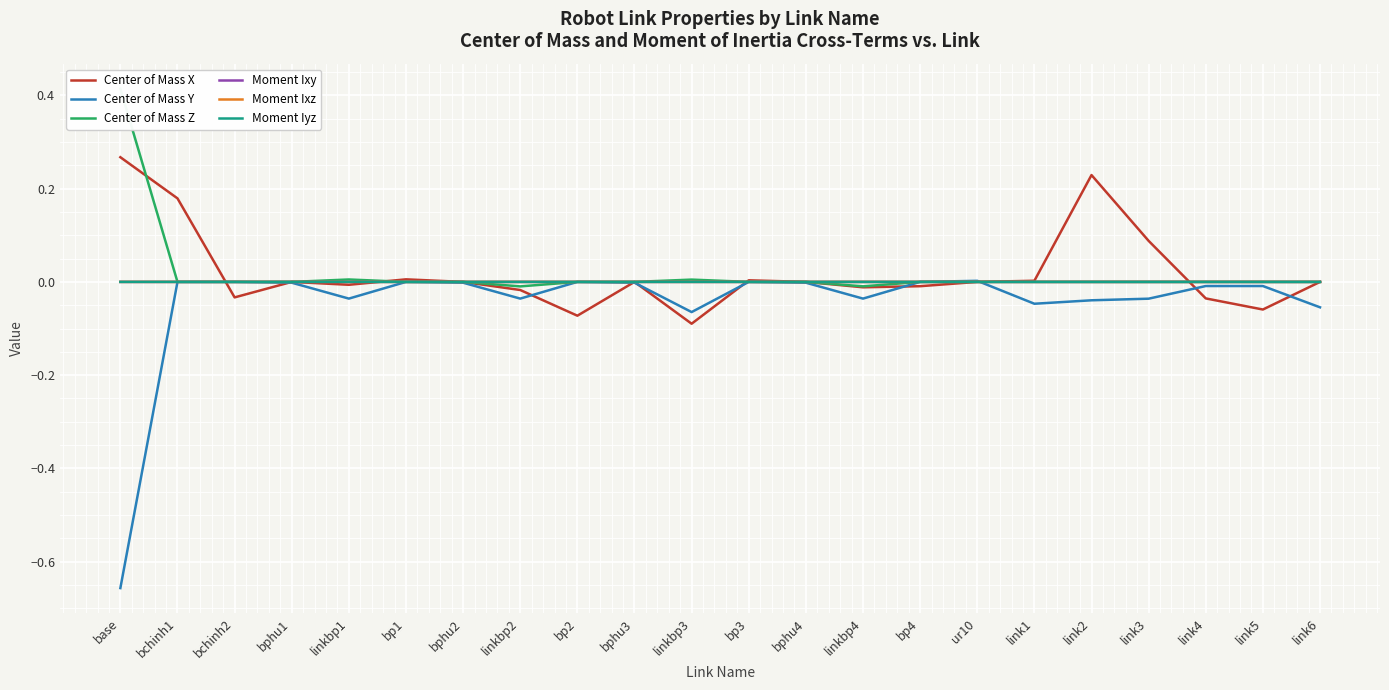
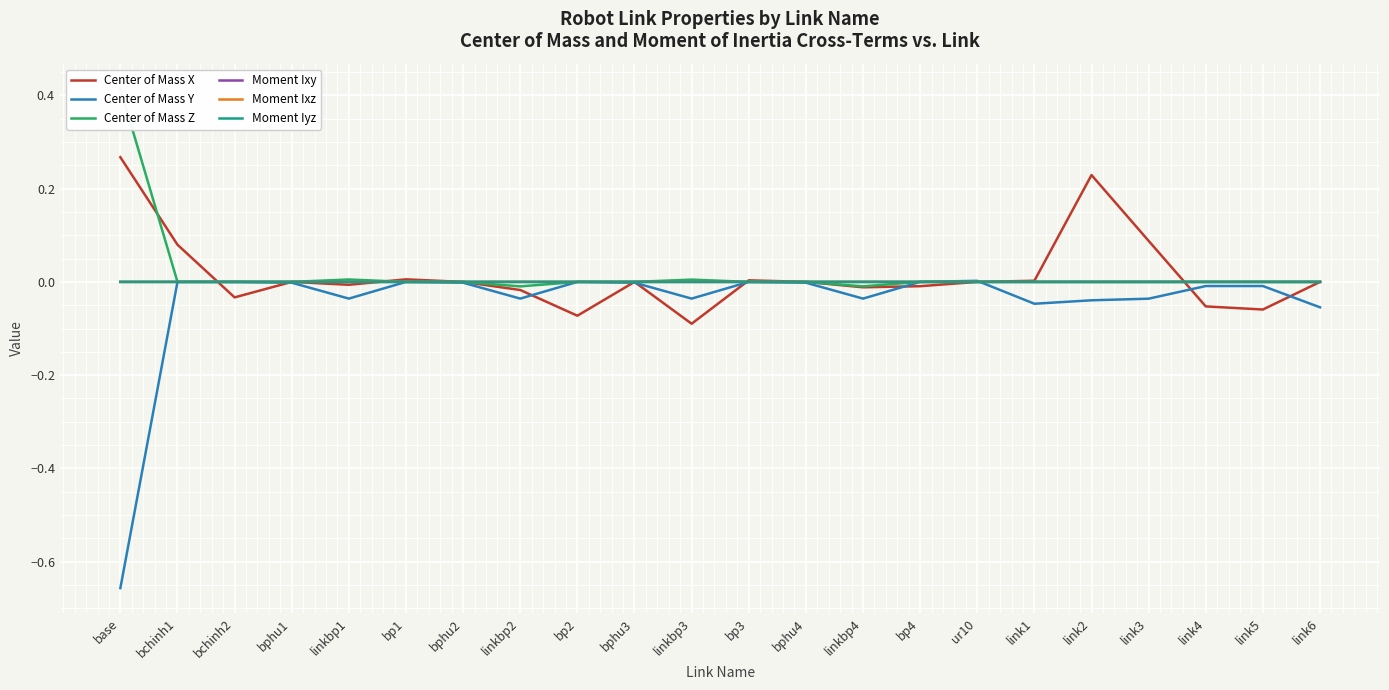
  {
    "Center of Mass X": {
      "base": 0.27,
-     "bchinh1": 0.18,
+     "bchinh1": 0.08,
      "bchinh2": -0.03,
      "linkbp1": -0.01,
      "bp1": 0.01,
      "linkbp2": -0.02,
      "bp2": -0.07,
      "linkbp3": -0.09,
      "bp4": -0.01,
      "link2": 0.23,
      "link3": 0.09,
-     "link4": -0.04,
+     "link4": -0.05,
      "link5": -0.06
    },
    "Center of Mass Y": {
      "base": -0.66,
      "linkbp1": -0.04,
      "linkbp2": -0.04,
-     "linkbp3": -0.06,
+     "linkbp3": -0.04,
      "linkbp4": -0.04,
      "link1": -0.05,
      "link2": -0.04,
      "link3": -0.04,
      "link4": -0.01,
      "link5": -0.01,
      "link6": -0.05
    }
  }
